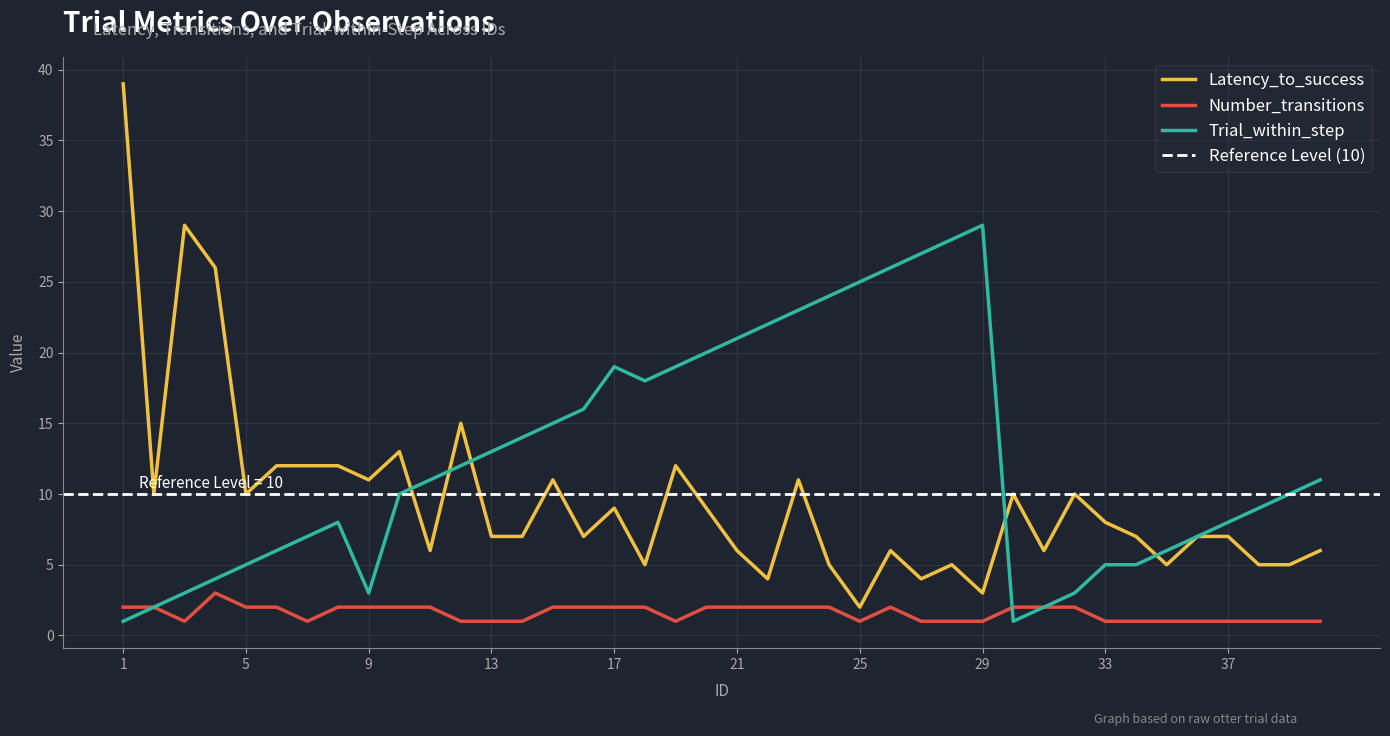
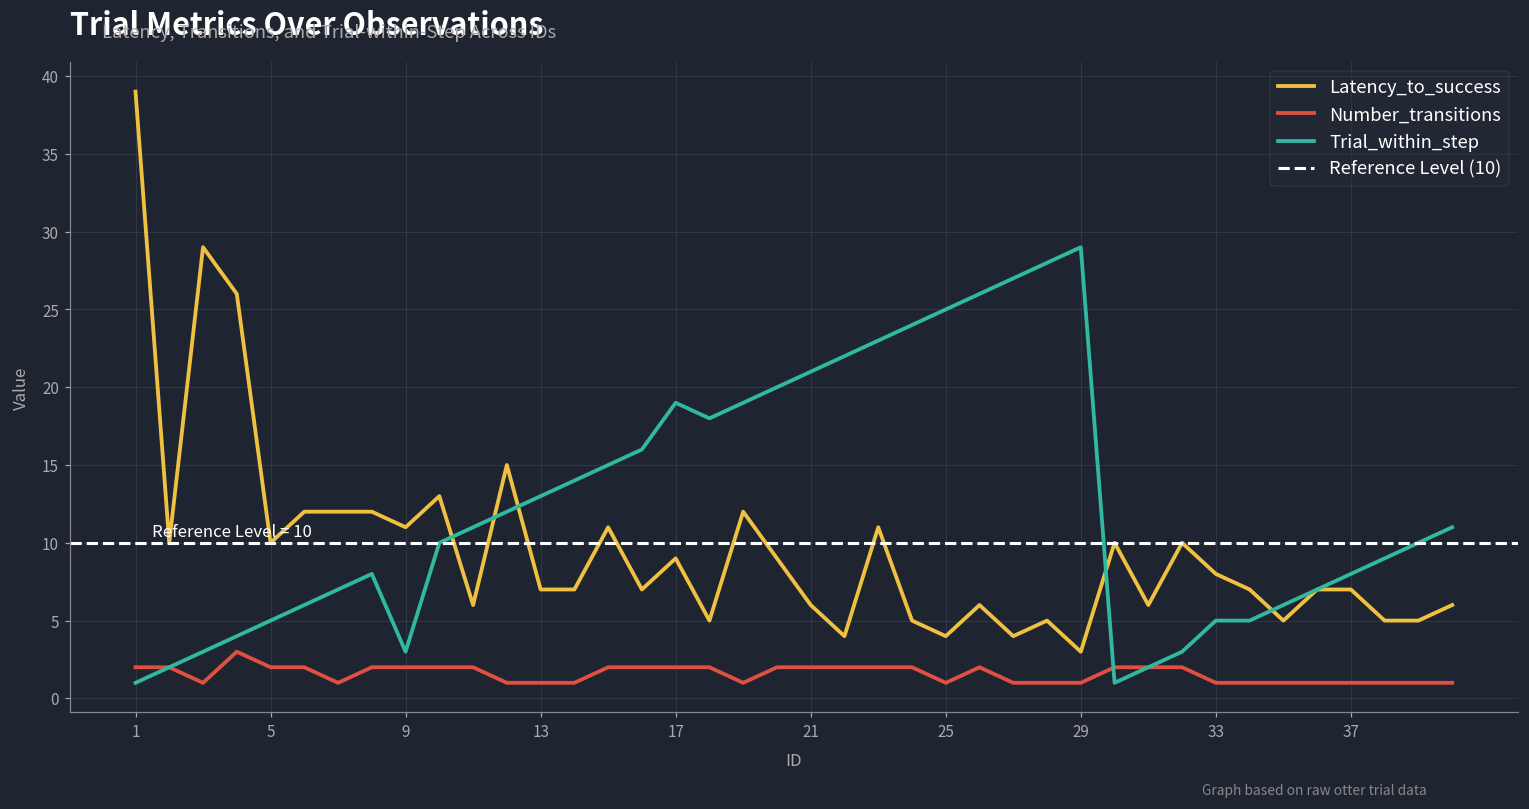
  {
    "Latency_to_success": {
      "1": 39,
      "9": 11,
      "13": 7,
      "17": 9,
      "21": 6,
-     "25": 2,
+     "25": 4,
      "29": 3,
      "33": 8,
      "37": 7
    },
    "Number_transitions": {
      "1": 2,
      "5": 2,
      "9": 2,
      "13": 1,
      "17": 2,
      "21": 2,
      "25": 1,
      "29": 1,
      "33": 1,
      "37": 1
    },
    "Trial_within_step": {
      "1": 1,
      "5": 5,
      "9": 3,
      "13": 13,
      "17": 19,
      "21": 21,
      "25": 25,
      "29": 29,
      "33": 5,
      "37": 8
    }
  }
